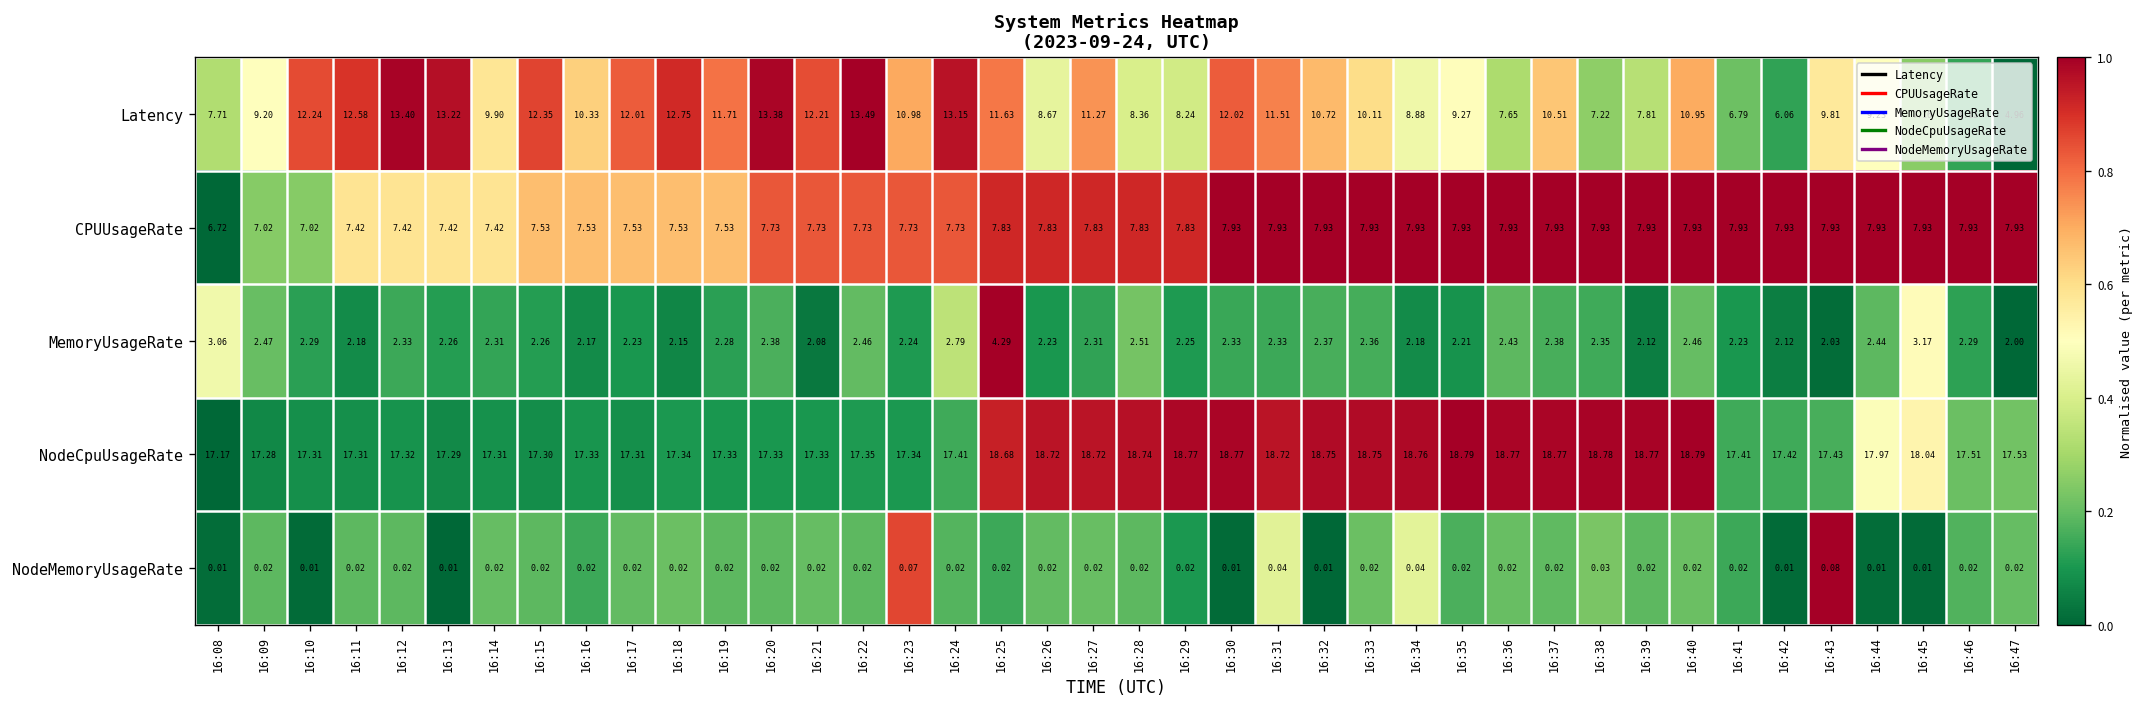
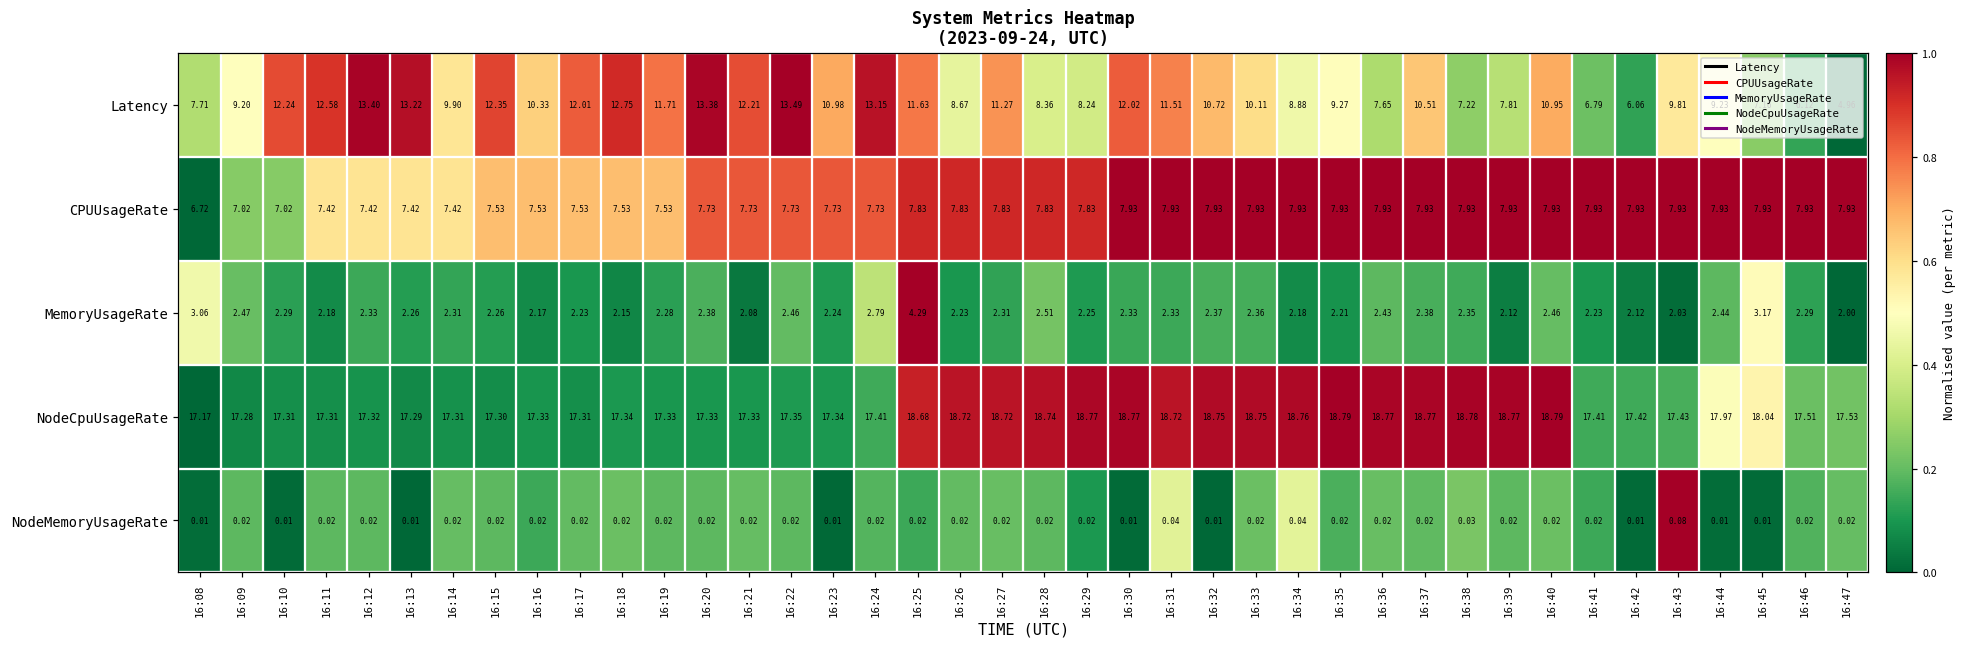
  {
    "Latency": {
      "16:08": 7.71,
      "16:09": 9.20,
      "16:10": 12.24,
      "16:11": 12.58,
      "16:12": 13.40,
      "16:13": 13.22,
      "16:14": 9.90,
      "16:15": 12.35,
      "16:16": 10.33,
      "16:17": 12.01,
      "16:18": 12.75,
      "16:19": 11.71,
      "16:20": 13.38,
      "16:21": 12.21,
      "16:22": 13.49,
      "16:23": 10.98,
      "16:24": 13.15,
      "16:25": 11.63,
      "16:26": 8.67,
      "16:27": 11.27,
      "16:28": 8.36,
      "16:29": 8.24,
      "16:30": 12.02,
      "16:31": 11.51,
      "16:32": 10.72,
      "16:33": 10.11,
      "16:34": 8.88,
      "16:35": 9.27,
      "16:36": 7.65,
      "16:37": 10.51,
      "16:38": 7.22,
      "16:39": 7.81,
      "16:40": 10.95,
      "16:41": 6.79,
      "16:42": 6.06,
      "16:43": 9.81
    },
    "CPUUsageRate": {
      "16:08": 6.72,
      "16:09": 7.02,
      "16:10": 7.02,
      "16:11": 7.42,
      "16:12": 7.42,
      "16:13": 7.42,
      "16:14": 7.42,
      "16:15": 7.53,
      "16:16": 7.53,
      "16:17": 7.53,
      "16:18": 7.53,
      "16:19": 7.53,
      "16:20": 7.73,
      "16:21": 7.73,
      "16:22": 7.73,
      "16:23": 7.73,
      "16:24": 7.73,
      "16:25": 7.83,
      "16:26": 7.83,
      "16:27": 7.83,
      "16:28": 7.83,
      "16:29": 7.83,
      "16:30": 7.93,
      "16:31": 7.93,
      "16:32": 7.93,
      "16:33": 7.93,
      "16:34": 7.93,
      "16:35": 7.93,
      "16:36": 7.93,
      "16:37": 7.93,
      "16:38": 7.93,
      "16:39": 7.93,
      "16:40": 7.93,
      "16:41": 7.93,
      "16:42": 7.93,
      "16:43": 7.93,
      "16:44": 7.93,
      "16:45": 7.93,
      "16:46": 7.93,
      "16:47": 7.93
    },
    "MemoryUsageRate": {
      "16:08": 3.06,
      "16:09": 2.47,
      "16:10": 2.29,
      "16:11": 2.18,
      "16:12": 2.33,
      "16:13": 2.26,
      "16:14": 2.31,
      "16:15": 2.26,
      "16:16": 2.17,
      "16:17": 2.23,
      "16:18": 2.15,
      "16:19": 2.28,
      "16:20": 2.38,
      "16:21": 2.08,
      "16:22": 2.46,
      "16:23": 2.24,
      "16:24": 2.79,
      "16:25": 4.29,
      "16:26": 2.23,
      "16:27": 2.31,
      "16:28": 2.51,
      "16:29": 2.25,
      "16:30": 2.33,
      "16:31": 2.33,
      "16:32": 2.37,
      "16:33": 2.36,
      "16:34": 2.18,
      "16:35": 2.21,
      "16:36": 2.43,
      "16:37": 2.38,
      "16:38": 2.35,
      "16:39": 2.12,
      "16:40": 2.46,
      "16:41": 2.23,
      "16:42": 2.12,
      "16:43": 2.03,
      "16:44": 2.44,
      "16:45": 3.17,
      "16:46": 2.29,
      "16:47": 2.00
    },
    "NodeCpuUsageRate": {
      "16:08": 17.17,
      "16:09": 17.28,
      "16:10": 17.31,
      "16:11": 17.31,
      "16:12": 17.32,
      "16:13": 17.29,
      "16:14": 17.31,
      "16:15": 17.30,
      "16:16": 17.33,
      "16:17": 17.31,
      "16:18": 17.34,
      "16:19": 17.33,
      "16:20": 17.33,
      "16:21": 17.33,
      "16:22": 17.35,
      "16:23": 17.34,
      "16:24": 17.41,
      "16:25": 18.68,
      "16:26": 18.72,
      "16:27": 18.72,
      "16:28": 18.74,
      "16:29": 18.77,
      "16:30": 18.77,
      "16:31": 18.72,
      "16:32": 18.75,
      "16:33": 18.75,
      "16:34": 18.76,
      "16:35": 18.79,
      "16:36": 18.77,
      "16:37": 18.77,
      "16:38": 18.78,
      "16:39": 18.77,
      "16:40": 18.79,
      "16:41": 17.41,
      "16:42": 17.42,
      "16:43": 17.43,
      "16:44": 17.97,
      "16:45": 18.04,
      "16:46": 17.51,
      "16:47": 17.53
    },
    "NodeMemoryUsageRate": {
      "16:08": 0.01,
      "16:09": 0.02,
      "16:10": 0.01,
      "16:11": 0.02,
      "16:12": 0.02,
      "16:13": 0.01,
      "16:14": 0.02,
      "16:15": 0.02,
      "16:16": 0.02,
      "16:17": 0.02,
      "16:18": 0.02,
      "16:19": 0.02,
      "16:20": 0.02,
      "16:21": 0.02,
      "16:22": 0.02,
-     "16:23": 0.07,
+     "16:23": 0.01,
      "16:24": 0.02,
      "16:25": 0.02,
      "16:26": 0.02,
      "16:27": 0.02,
      "16:28": 0.02,
      "16:29": 0.02,
      "16:30": 0.01,
      "16:31": 0.04,
      "16:32": 0.01,
      "16:33": 0.02,
      "16:34": 0.04,
      "16:35": 0.02,
      "16:36": 0.02,
      "16:37": 0.02,
      "16:38": 0.03,
      "16:39": 0.02,
      "16:40": 0.02,
      "16:41": 0.02,
      "16:42": 0.01,
      "16:43": 0.08,
      "16:44": 0.01,
      "16:45": 0.01,
      "16:46": 0.02,
      "16:47": 0.02
    }
  }
